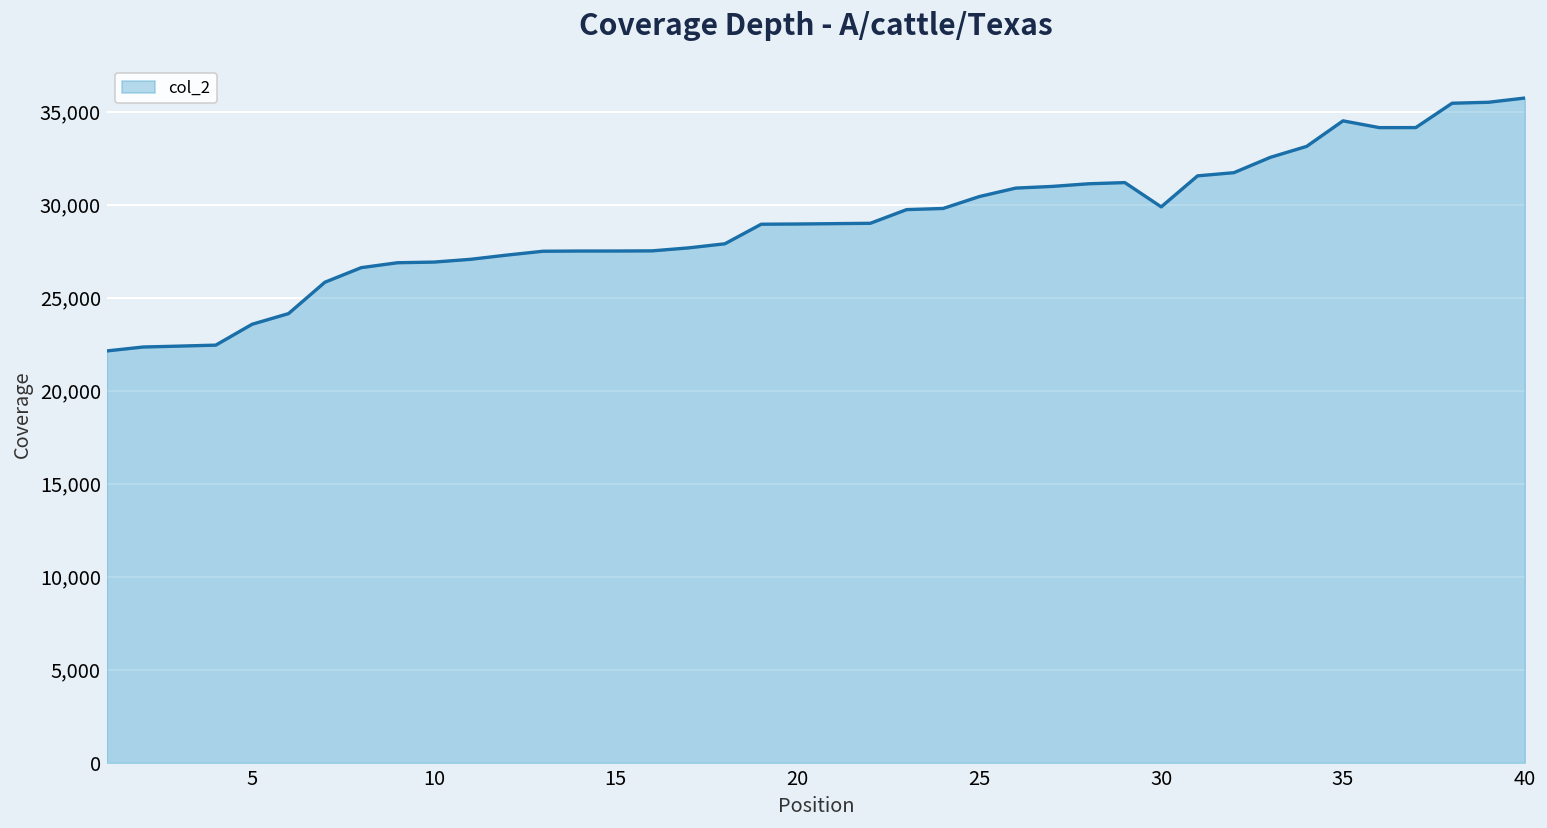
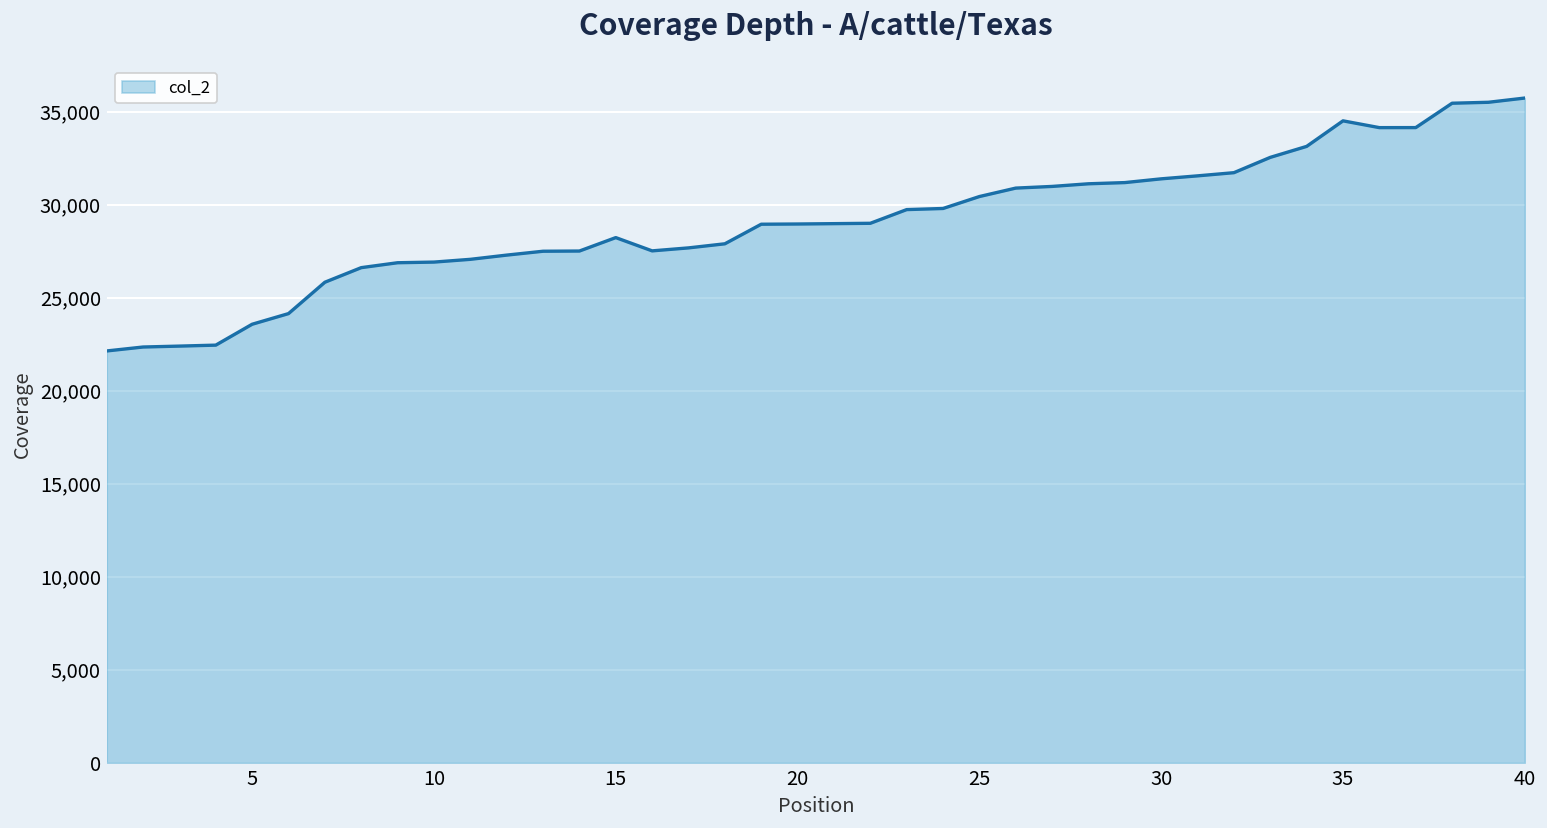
  {
    "5": "23,600",
    "10": "26,900",
-   "15": "27,500",
+   "15": "28,200",
    "20": "29,000",
    "25": "30,400",
-   "30": "29,900",
+   "30": "31,400",
    "35": "34,500",
    "40": "35,700"
  }
